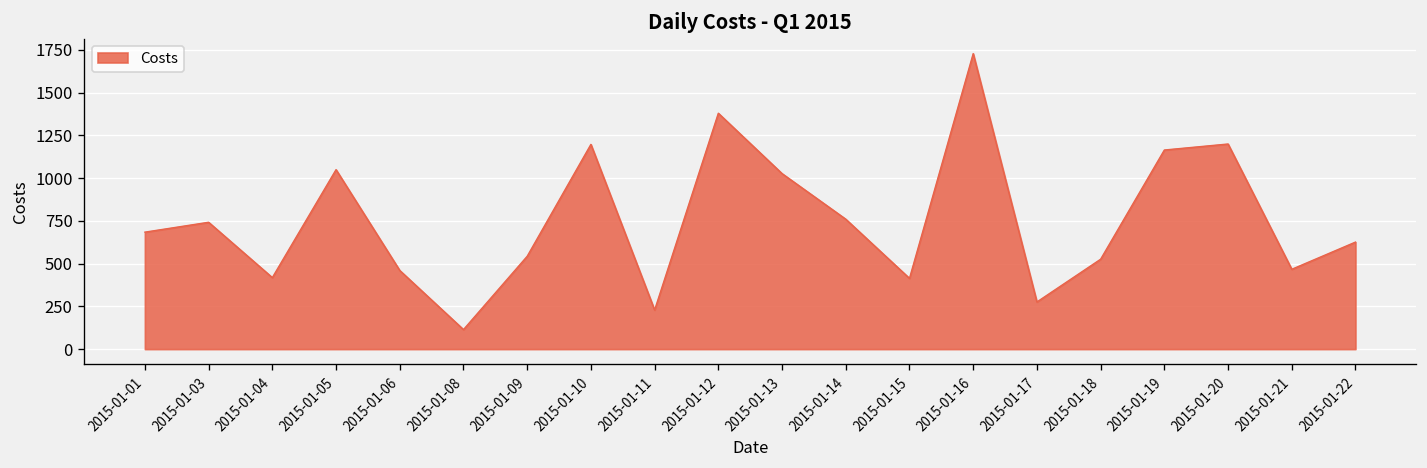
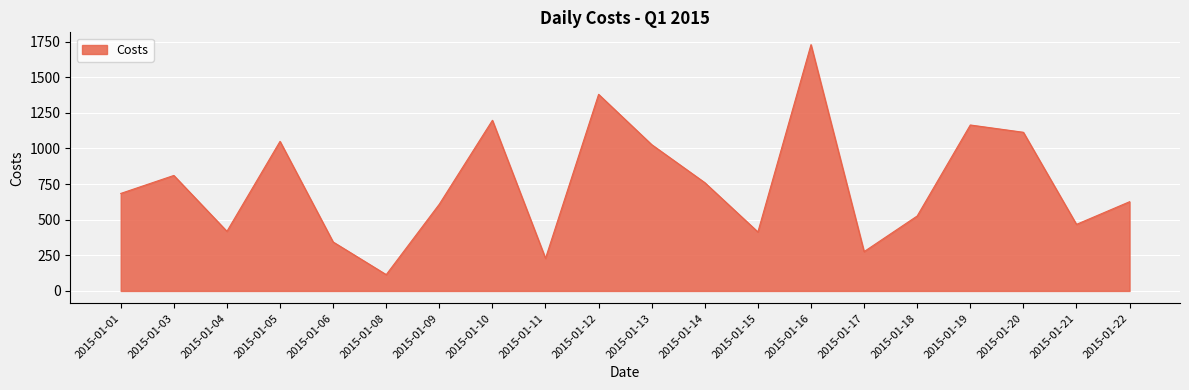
  {
    "2015-01-01": 680,
-   "2015-01-03": 740,
+   "2015-01-03": 810,
    "2015-01-04": 420,
    "2015-01-05": 1050,
-   "2015-01-06": 460,
+   "2015-01-06": 340,
    "2015-01-08": 110,
-   "2015-01-09": 540,
+   "2015-01-09": 610,
    "2015-01-10": 1200,
    "2015-01-11": 230,
    "2015-01-12": 1380,
    "2015-01-13": 1030,
    "2015-01-14": 760,
    "2015-01-15": 410,
    "2015-01-16": 1730,
    "2015-01-17": 280,
    "2015-01-18": 530,
    "2015-01-19": 1160,
-   "2015-01-20": 1200,
+   "2015-01-20": 1110,
    "2015-01-21": 470,
    "2015-01-22": 630
  }
